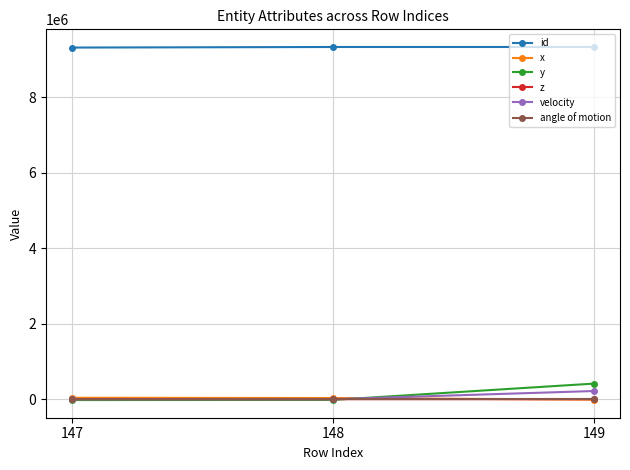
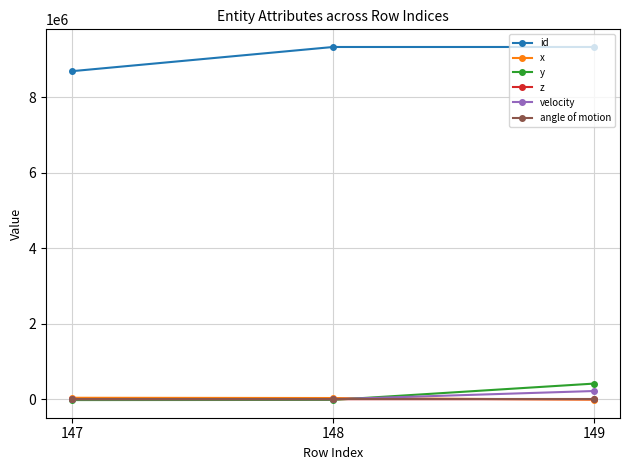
  {
    "id": {
-     "147": 9300000,
+     "147": 8700000,
      "148": 9300000
    },
    "y": {
      "149": 400000
    },
    "velocity": {
      "149": 200000
    }
  }
